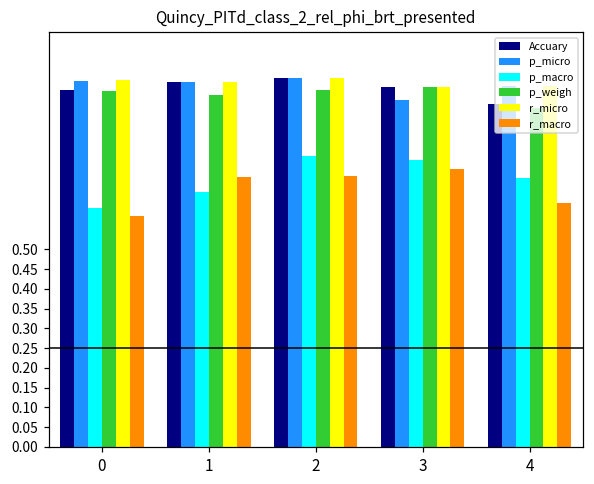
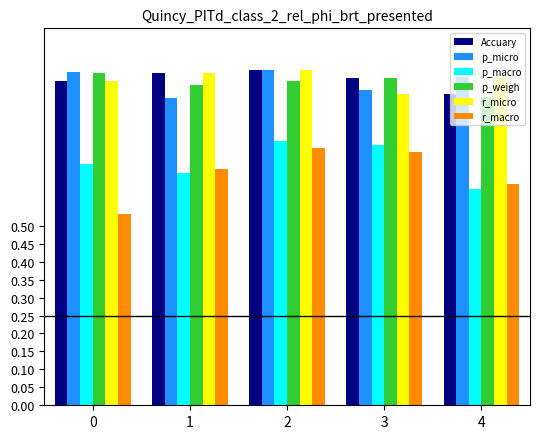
  {
    "Accuary": {
      "0": 0.90,
      "1": 0.92,
      "2": 0.93,
      "3": 0.91
    },
    "p_micro": {
      "0": 0.93,
-     "1": 0.92,
+     "1": 0.85,
      "2": 0.93,
      "3": 0.88
    },
    "p_macro": {
-     "0": 0.61,
+     "0": 0.67,
      "1": 0.65,
      "2": 0.74,
      "3": 0.73,
-     "4": 0.68
+     "4": 0.60
    },
    "p_weigh": {
-     "0": 0.90,
+     "0": 0.93,
      "1": 0.89,
      "2": 0.90,
      "3": 0.91
    },
    "r_micro": {
-     "0": 0.93,
+     "0": 0.90,
      "1": 0.92,
      "2": 0.93,
-     "3": 0.91
+     "3": 0.87
    },
    "r_macro": {
-     "0": 0.58,
-     "1": 0.68,
-     "2": 0.69,
+     "0": 0.53,
+     "1": 0.66,
+     "2": 0.72,
      "3": 0.70,
      "4": 0.62
    }
  }
